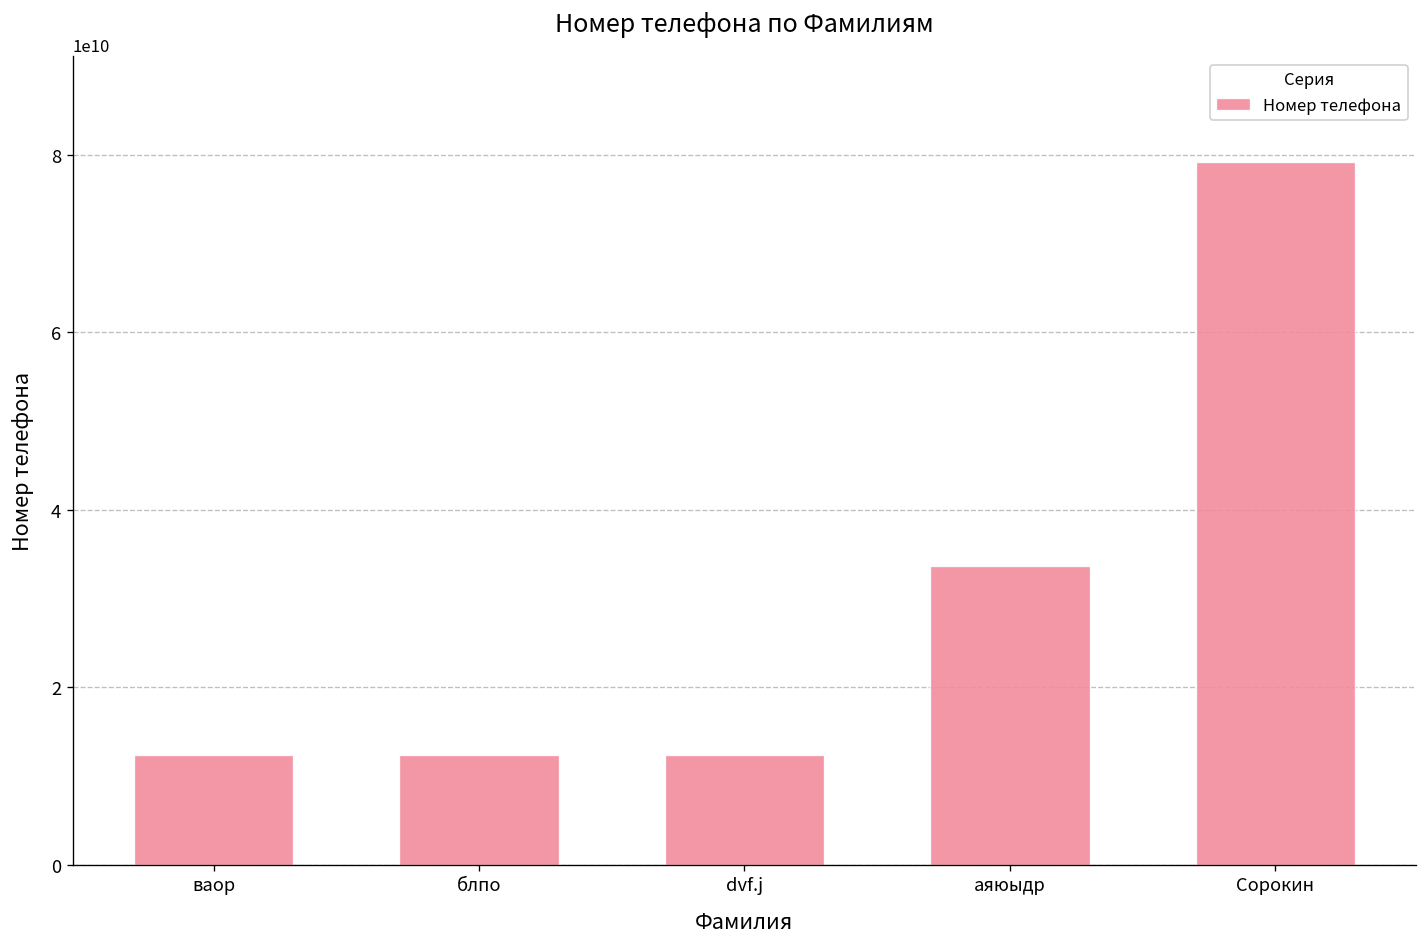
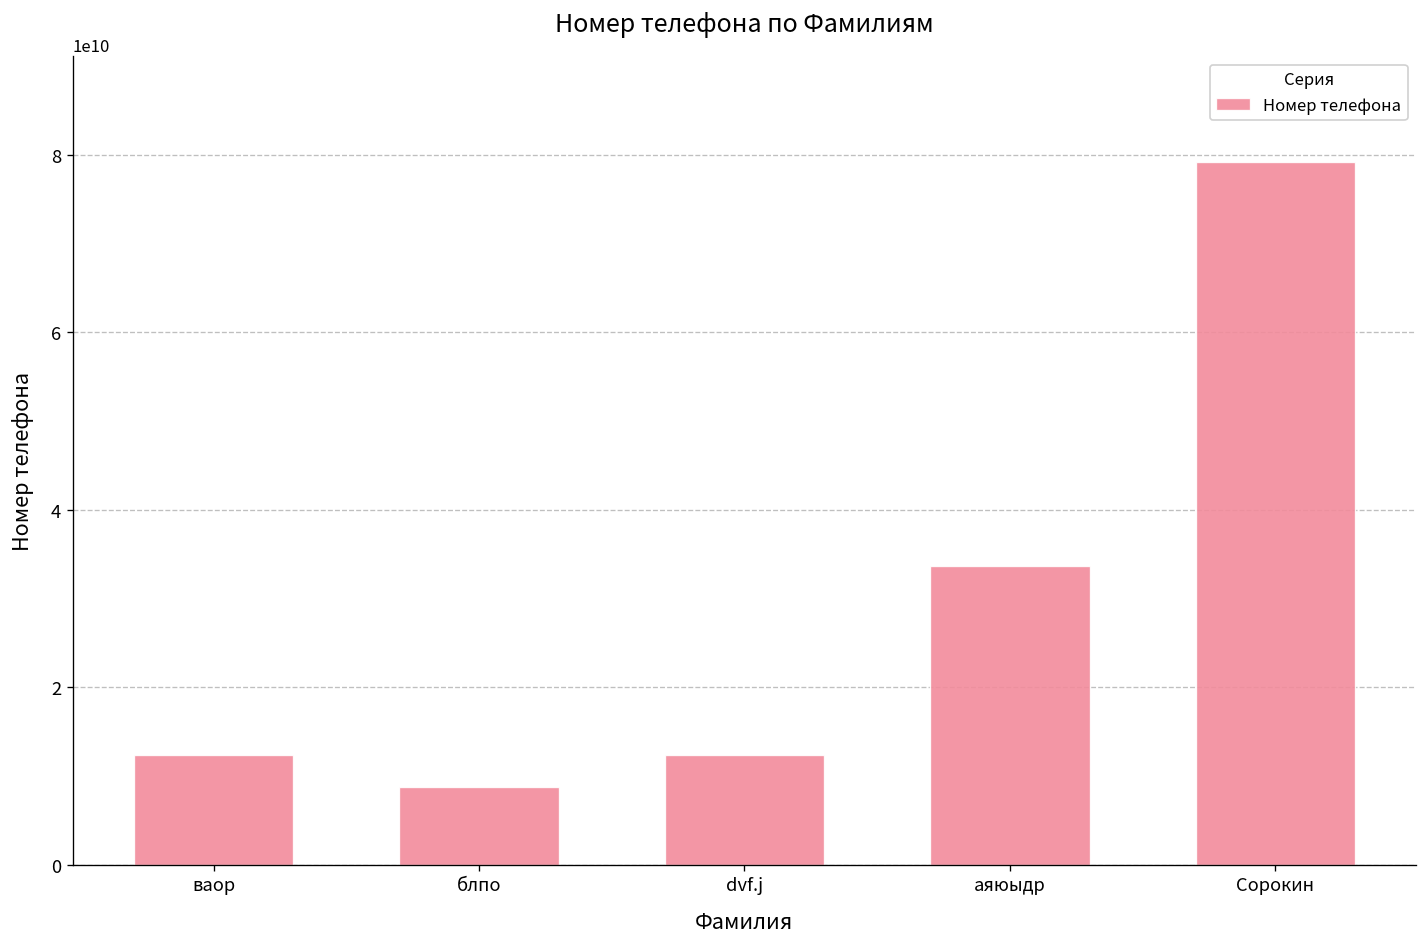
  {
    "ваор": 12000000000,
-   "блпо": 12000000000,
+   "блпо": 9000000000,
    "dvf.j": 12000000000,
    "аяюыдр": 34000000000,
    "Сорокин": 79000000000
  }
